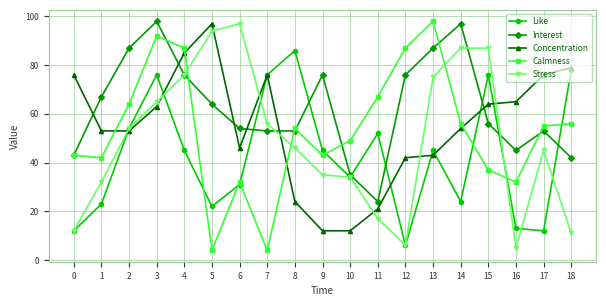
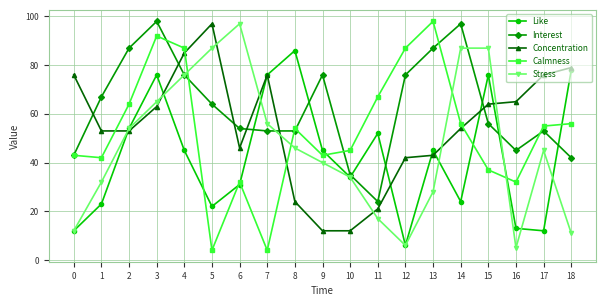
  {
    "Calmness": {
      "1": 42,
      "2": 64,
      "3": 92,
      "4": 87,
      "5": 4,
      "7": 4,
      "9": 43,
-     "10": 49,
+     "10": 45,
      "11": 67,
      "12": 87,
      "13": 98,
      "14": 56,
      "15": 37,
      "16": 32,
      "17": 55,
      "18": 56
    },
    "Stress": {
      "1": 32,
      "3": 65,
-     "5": 94,
+     "5": 87,
      "6": 97,
      "7": 56,
      "8": 46,
-     "9": 35,
+     "9": 40,
      "11": 17,
-     "13": 75,
+     "13": 28,
      "14": 87,
      "15": 87,
      "16": 5,
      "17": 45,
      "18": 11
    }
  }
